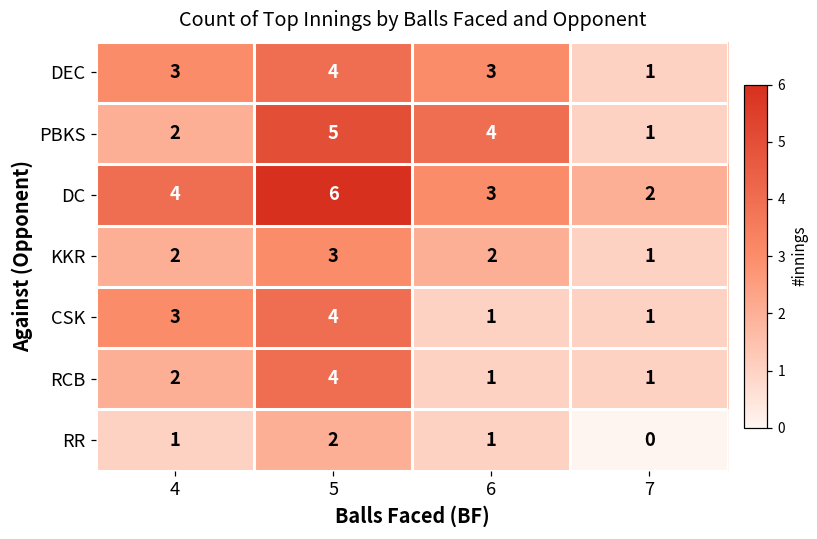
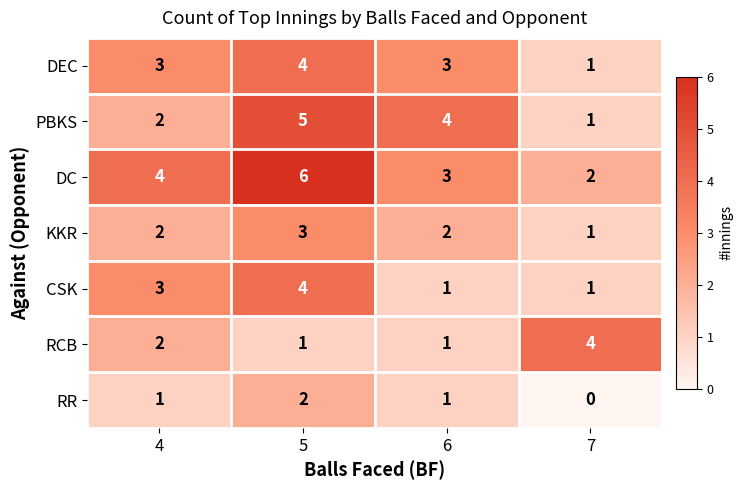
  {
    "DEC": {
      "4": 3,
      "5": 4,
      "6": 3,
      "7": 1
    },
    "PBKS": {
      "4": 2,
      "5": 5,
      "6": 4,
      "7": 1
    },
    "DC": {
      "4": 4,
      "5": 6,
      "6": 3,
      "7": 2
    },
    "KKR": {
      "4": 2,
      "5": 3,
      "6": 2,
      "7": 1
    },
    "CSK": {
      "4": 3,
      "5": 4,
      "6": 1,
      "7": 1
    },
    "RCB": {
      "4": 2,
-     "5": 4,
+     "5": 1,
      "6": 1,
-     "7": 1
+     "7": 4
    },
    "RR": {
      "4": 1,
      "5": 2,
      "6": 1,
      "7": 0
    }
  }
